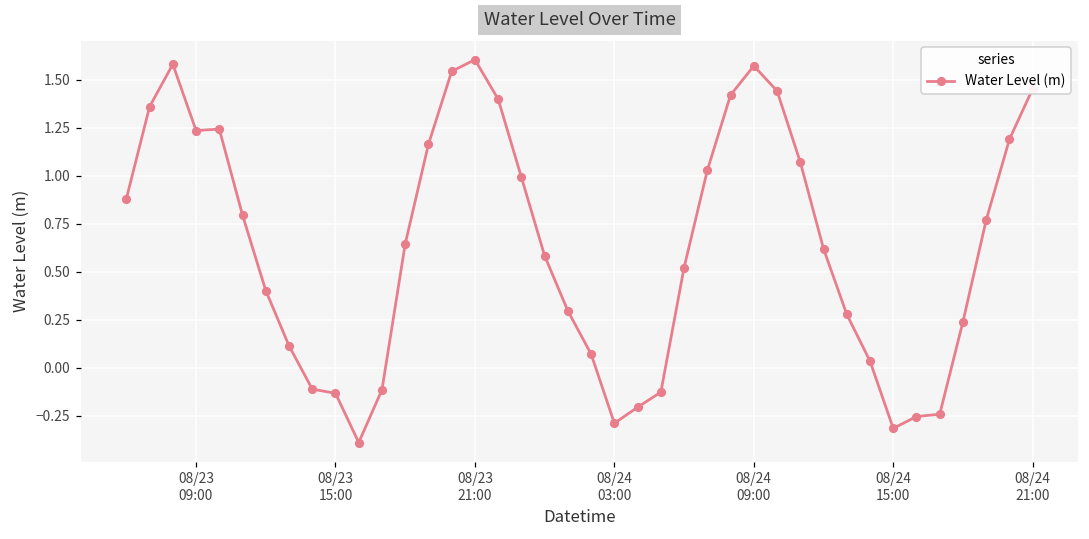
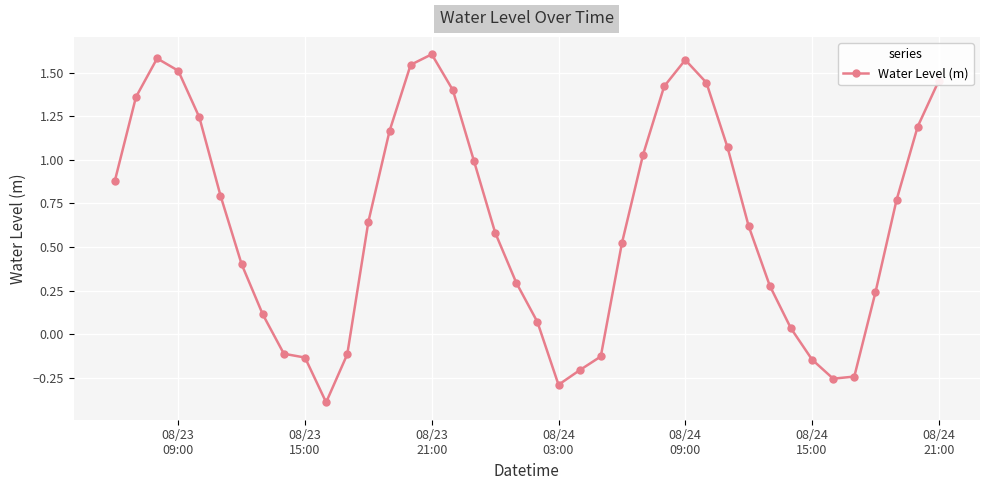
  {
-   "08/23 09:00": 1.24,
+   "08/23 09:00": 1.51,
    "08/23 15:00": -0.13,
    "08/23 21:00": 1.61,
    "08/24 03:00": -0.29,
    "08/24 09:00": 1.57,
-   "08/24 15:00": -0.32
+   "08/24 15:00": -0.15
  }
